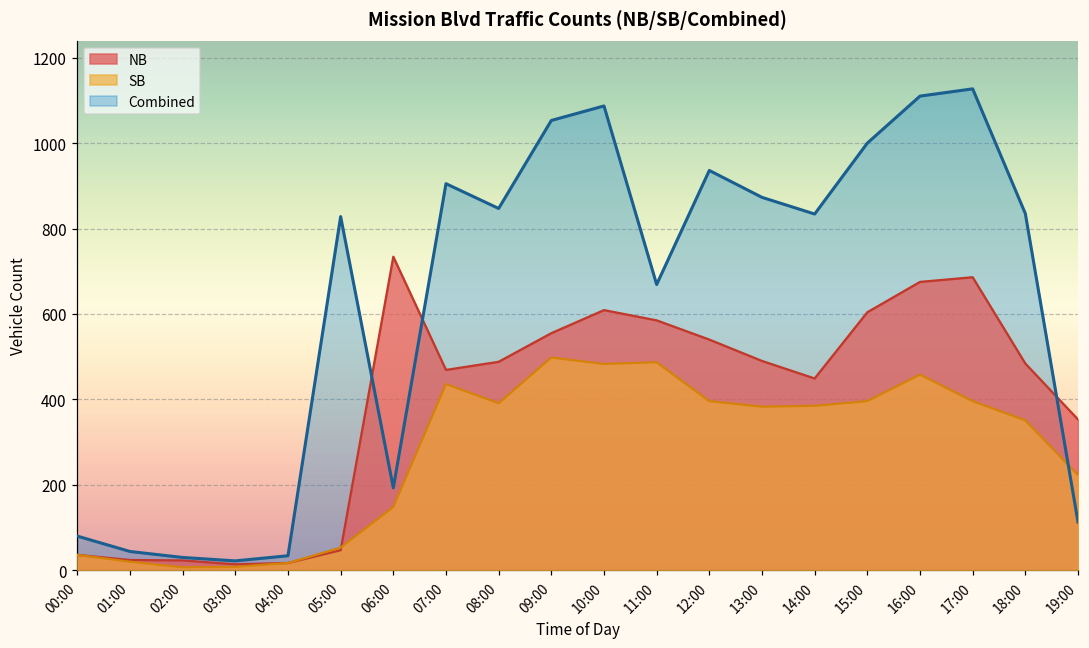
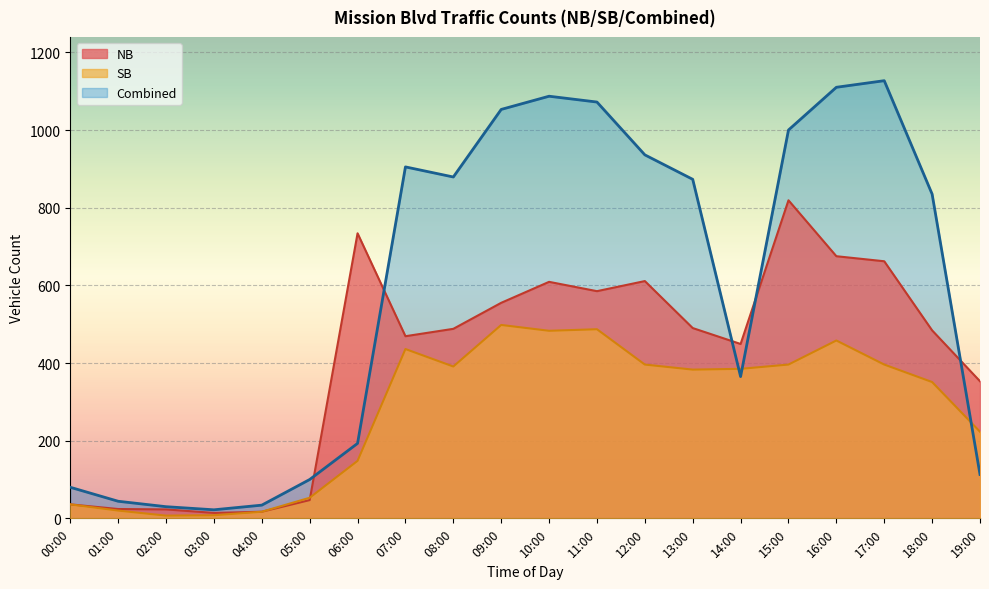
  {
    "NB": {
      "02:00": 20,
      "06:00": 730,
      "07:00": 470,
      "08:00": 490,
      "09:00": 560,
      "10:00": 610,
      "11:00": 590,
-     "12:00": 540,
+     "12:00": 610,
      "13:00": 490,
      "14:00": 450,
-     "15:00": 600,
+     "15:00": 820,
      "16:00": 680,
-     "17:00": 690,
+     "17:00": 660,
      "18:00": 480,
      "19:00": 350
    },
    "SB": {
      "02:00": 10,
      "06:00": 150,
      "07:00": 440,
      "08:00": 390,
      "09:00": 500,
      "10:00": 480,
      "11:00": 490,
      "12:00": 400,
      "13:00": 380,
      "14:00": 390,
      "15:00": 400,
      "16:00": 460,
      "17:00": 400,
      "18:00": 350,
      "19:00": 220
    },
    "Combined": {
      "00:00": 80,
      "01:00": 40,
      "02:00": 30,
      "03:00": 20,
      "04:00": 30,
-     "05:00": 830,
+     "05:00": 100,
      "06:00": 190,
      "07:00": 910,
-     "08:00": 850,
+     "08:00": 880,
      "09:00": 1050,
      "10:00": 1090,
-     "11:00": 670,
+     "11:00": 1070,
      "12:00": 940,
      "13:00": 870,
-     "14:00": 830,
+     "14:00": 370,
      "15:00": 1000,
      "16:00": 1110,
      "17:00": 1130,
      "18:00": 840,
      "19:00": 110
    }
  }
